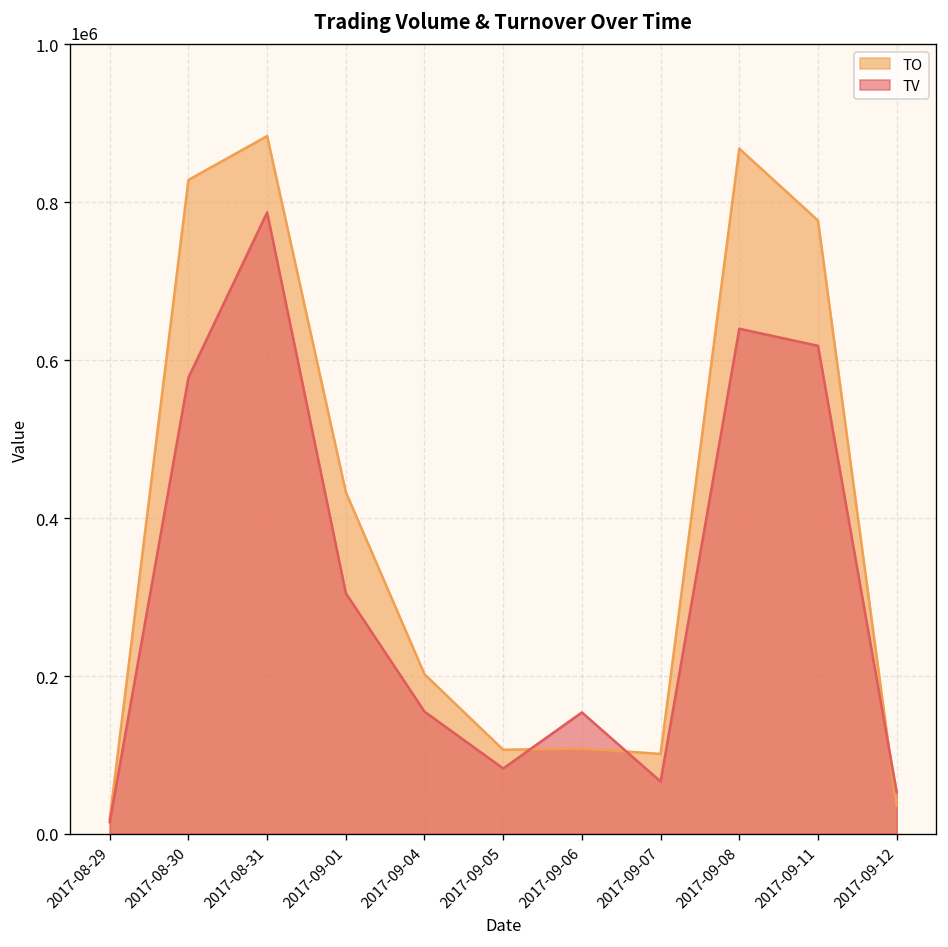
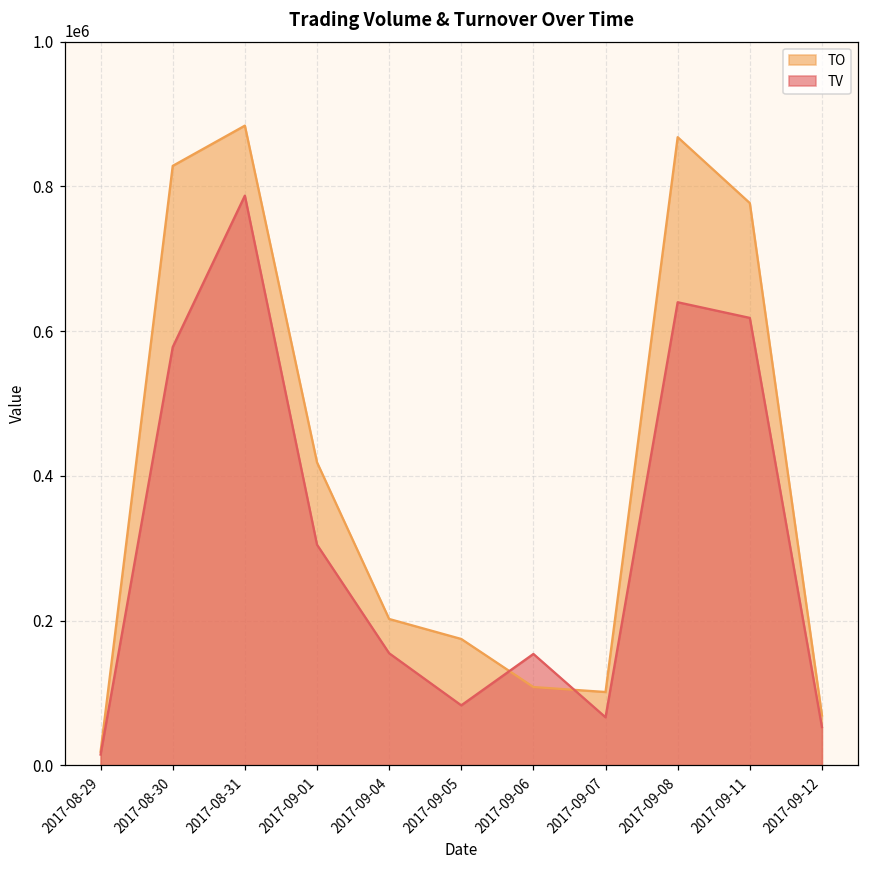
  {
    "TO": {
      "2017-08-29": 20000,
      "2017-08-30": 830000,
      "2017-08-31": 880000,
-     "2017-09-01": 430000,
+     "2017-09-01": 420000,
      "2017-09-04": 200000,
-     "2017-09-05": 110000,
+     "2017-09-05": 170000,
      "2017-09-06": 110000,
      "2017-09-07": 100000,
      "2017-09-08": 870000,
      "2017-09-11": 780000,
-     "2017-09-12": 40000
+     "2017-09-12": 70000
    },
    "TV": {
      "2017-08-29": 20000,
      "2017-08-30": 580000,
      "2017-08-31": 790000,
      "2017-09-01": 310000,
      "2017-09-04": 160000,
      "2017-09-05": 80000,
      "2017-09-06": 150000,
      "2017-09-07": 70000,
      "2017-09-08": 640000,
      "2017-09-11": 620000,
      "2017-09-12": 50000
    }
  }
